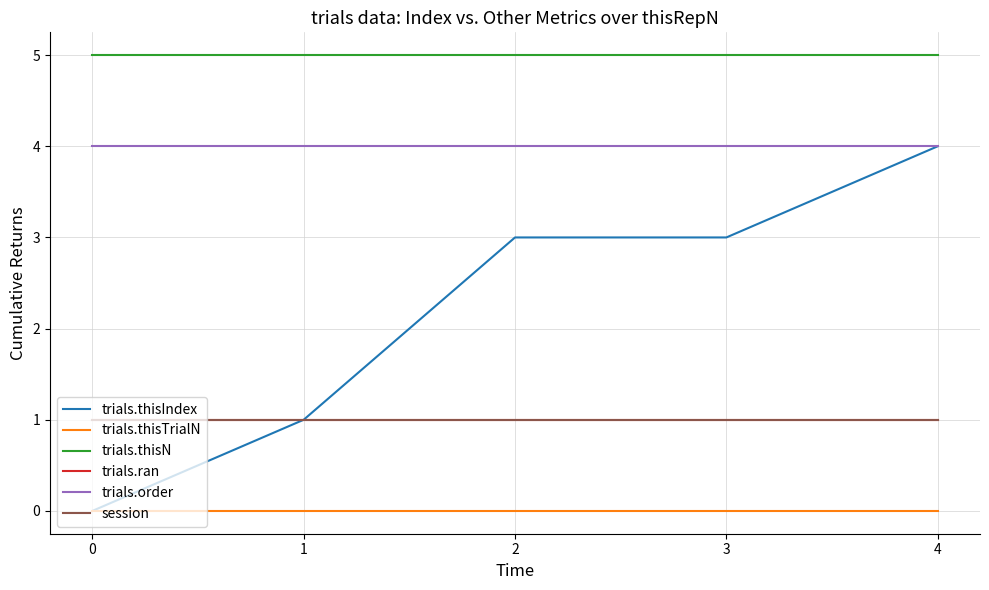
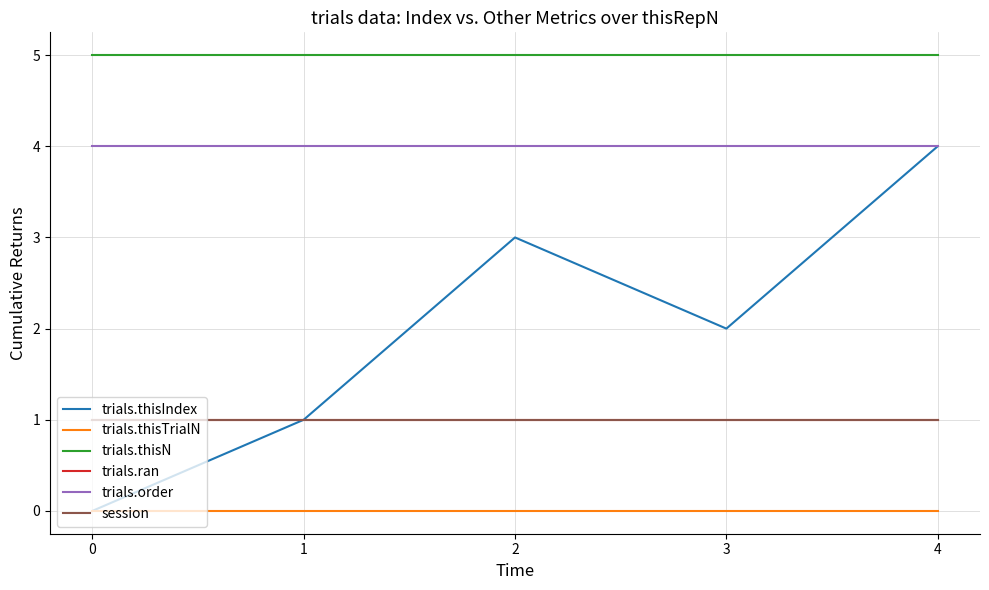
  {
    "trials.thisIndex": {
      "2": 3,
-     "3": 3
+     "3": 2
    },
    "trials.thisTrialN": {
      "1": 0,
      "2": 0,
      "3": 0,
      "4": 0
    },
    "trials.thisN": {
      "0": 5,
      "1": 5,
      "2": 5,
      "3": 5,
      "4": 5
    },
    "session": {
      "2": 1,
      "3": 1,
      "4": 1
    },
    "trials.order": {
      "0": 4,
      "1": 4,
      "2": 4,
      "3": 4
    }
  }
